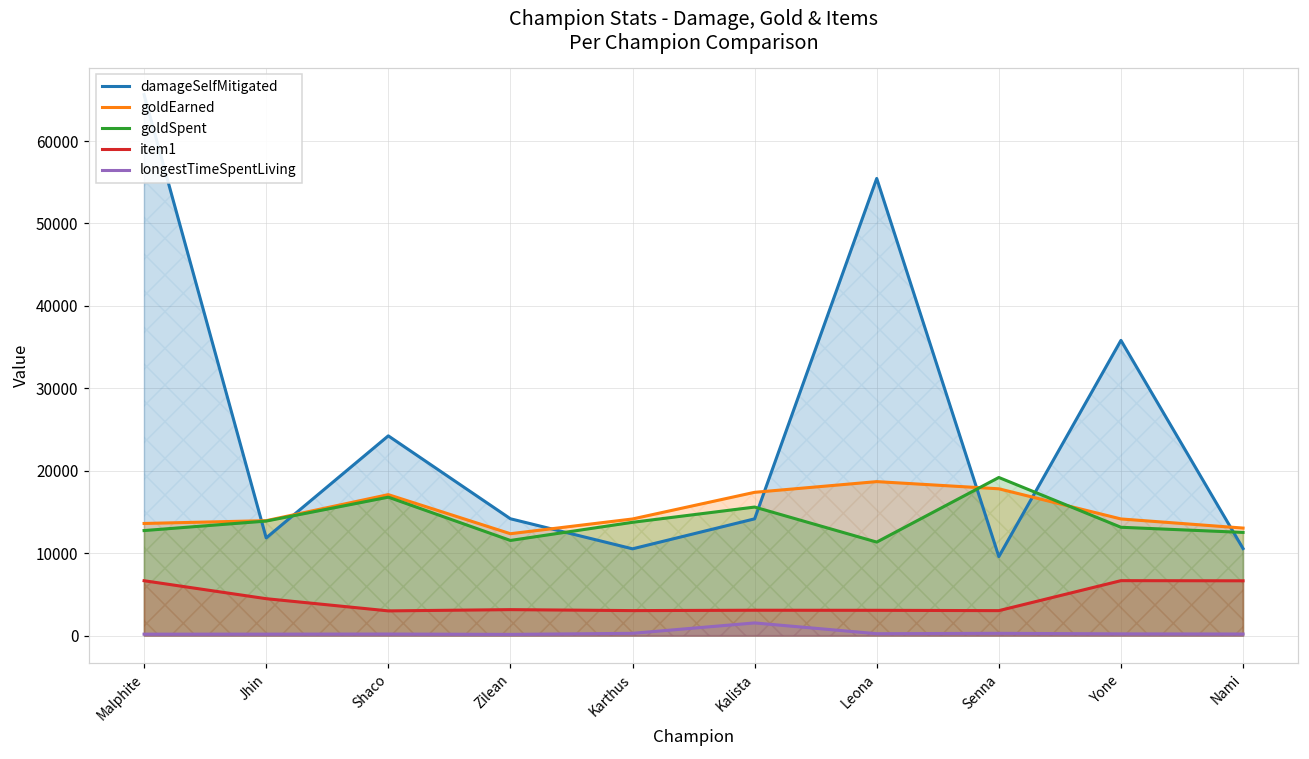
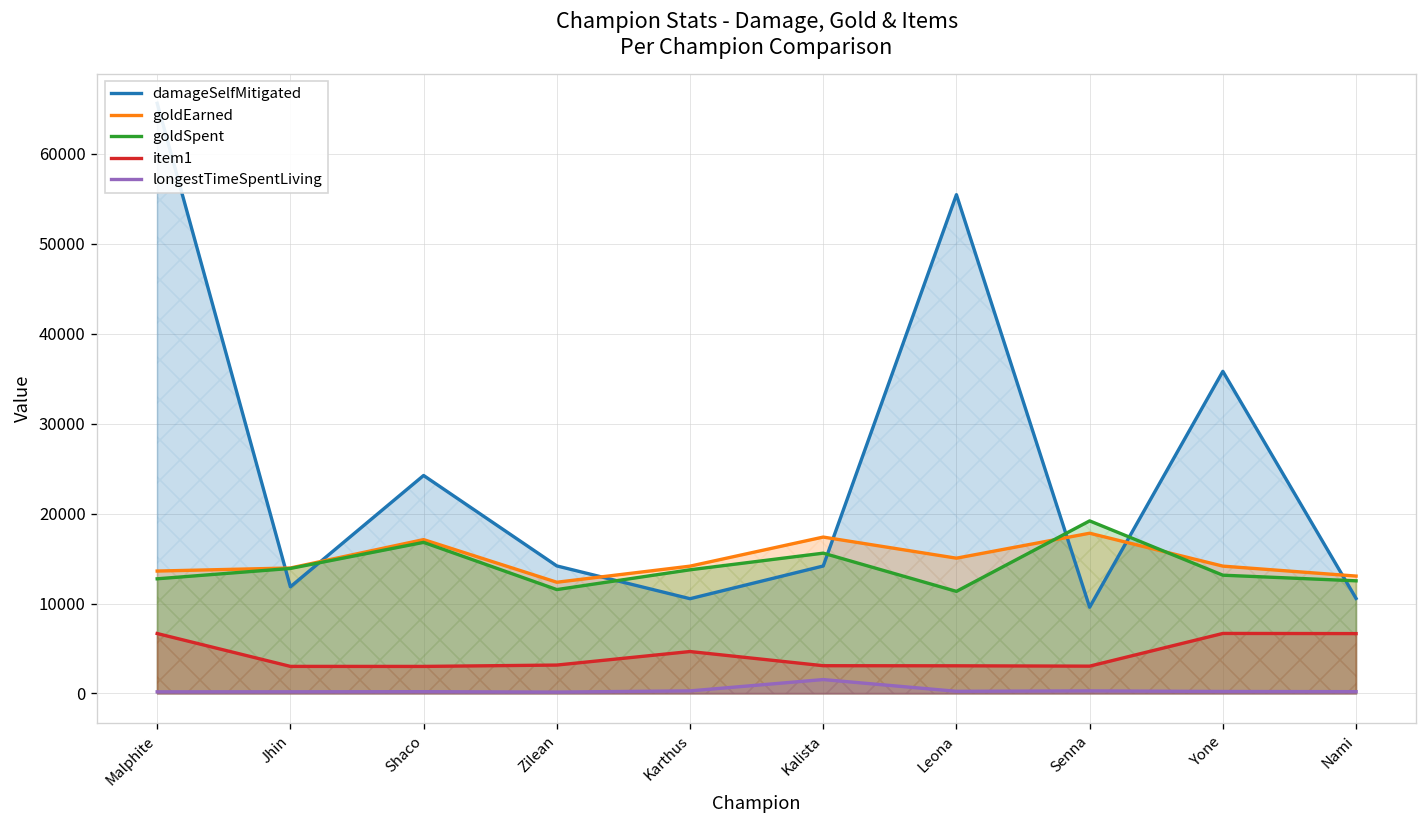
  {
    "damageSelfMitigated": {
      "Jhin": 12000,
      "Shaco": 24000,
      "Zilean": 14000,
      "Karthus": 11000,
      "Kalista": 14000,
      "Leona": 55000,
      "Senna": 10000,
      "Yone": 36000,
      "Nami": 11000
    },
    "goldEarned": {
      "Malphite": 14000,
      "Zilean": 12000,
      "Karthus": 14000,
      "Kalista": 17000,
-     "Leona": 19000,
+     "Leona": 15000,
      "Senna": 18000,
      "Yone": 14000,
      "Nami": 13000
    },
    "goldSpent": {
      "Malphite": 13000,
      "Zilean": 12000,
      "Karthus": 14000,
      "Kalista": 16000,
      "Leona": 11000,
      "Senna": 19000,
      "Yone": 13000,
      "Nami": 13000
    },
    "item1": {
      "Malphite": 7000,
-     "Jhin": 4000,
+     "Jhin": 3000,
      "Shaco": 3000,
      "Zilean": 3000,
-     "Karthus": 3000,
+     "Karthus": 5000,
      "Kalista": 3000,
      "Leona": 3000,
      "Senna": 3000,
      "Yone": 7000,
      "Nami": 7000
    },
    "longestTimeSpentLiving": {
      "Malphite": 0,
      "Jhin": 0,
      "Shaco": 0,
      "Zilean": 0,
      "Karthus": 0,
      "Kalista": 2000,
      "Leona": 0,
      "Senna": 0,
      "Yone": 0,
      "Nami": 0
    }
  }
